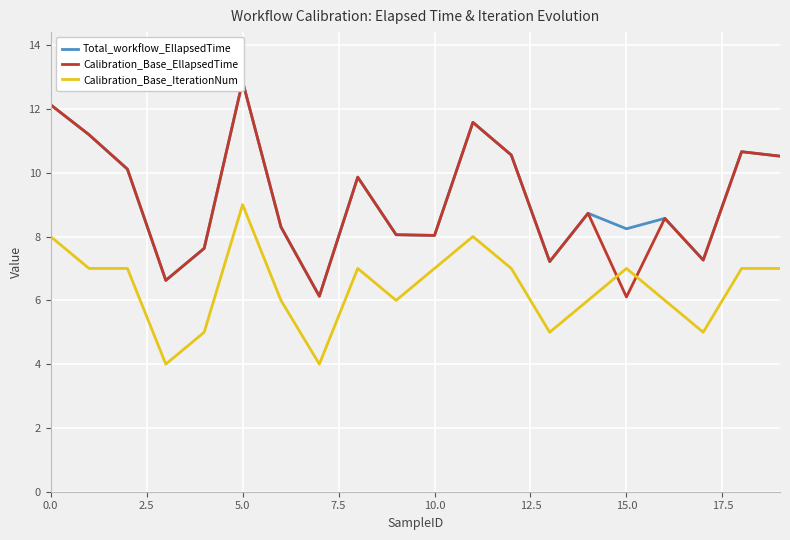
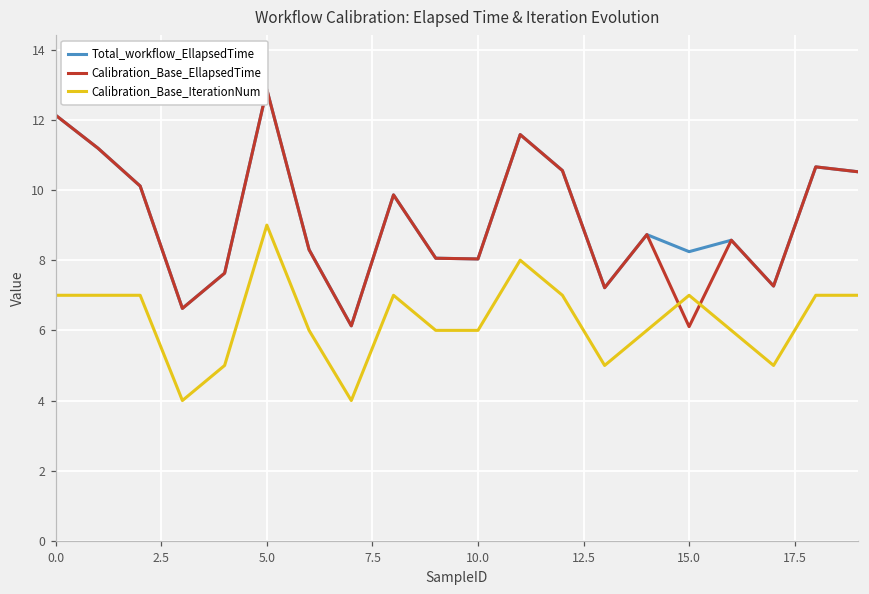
  {
    "Total_workflow_EllapsedTime": {
      "15.0": 8.2
    },
    "Calibration_Base_EllapsedTime": {
      "15.0": 6.1
    },
    "Calibration_Base_IterationNum": {
-     "0.0": 8,
+     "0.0": 7,
      "5.0": 9,
-     "10.0": 7,
+     "10.0": 6,
      "15.0": 7
    }
  }
